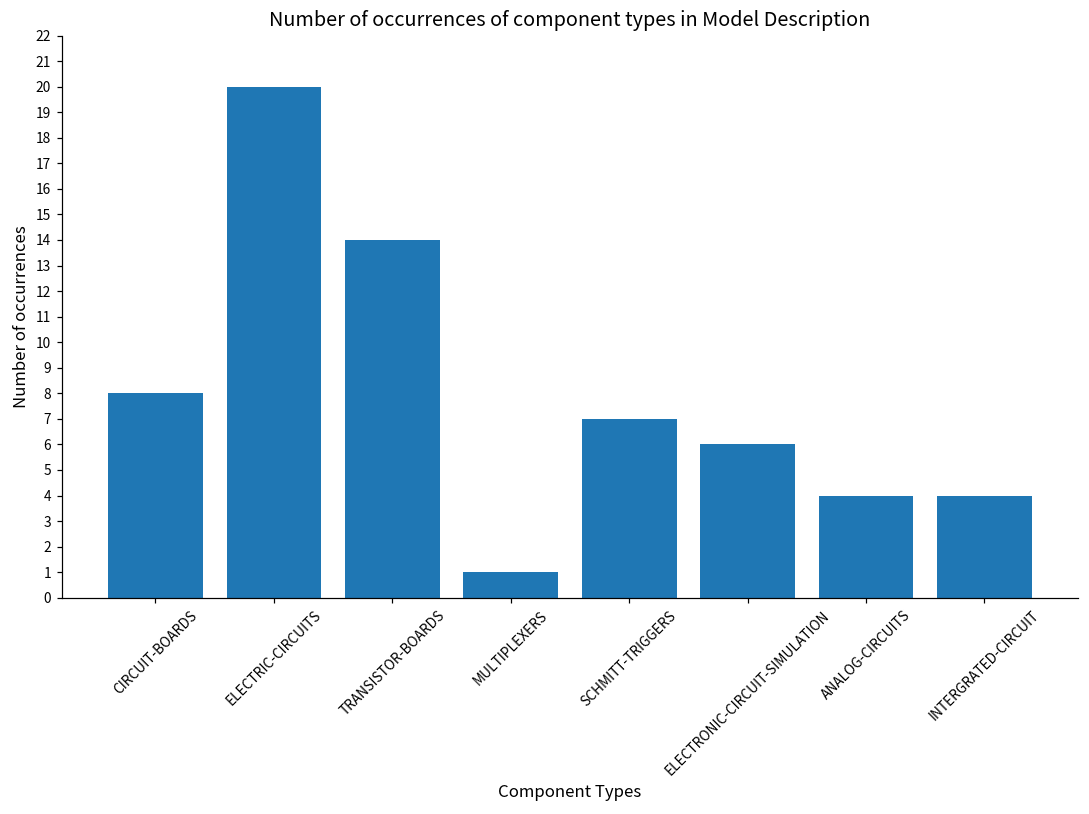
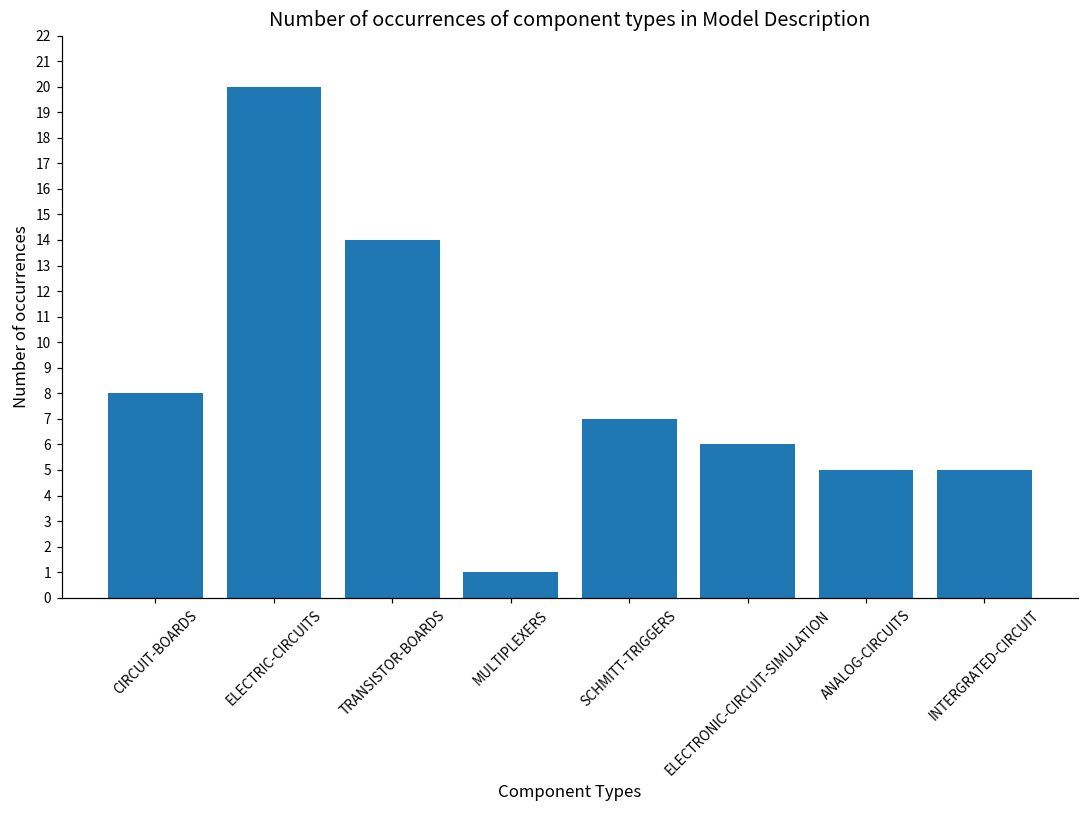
  {
    "CIRCUIT-BOARDS": 8,
    "ELECTRIC-CIRCUITS": 20,
    "TRANSISTOR-BOARDS": 14,
    "MULTIPLEXERS": 1,
    "SCHMITT-TRIGGERS": 7,
    "ELECTRONIC-CIRCUIT-SIMULATION": 6,
-   "ANALOG-CIRCUITS": 4,
-   "INTERGRATED-CIRCUIT": 4
+   "ANALOG-CIRCUITS": 5,
+   "INTERGRATED-CIRCUIT": 5
  }
